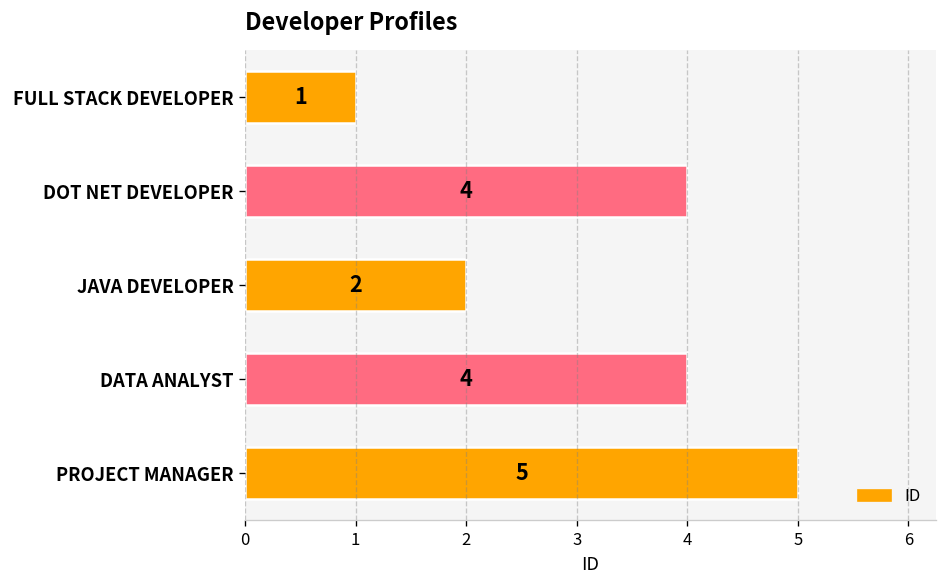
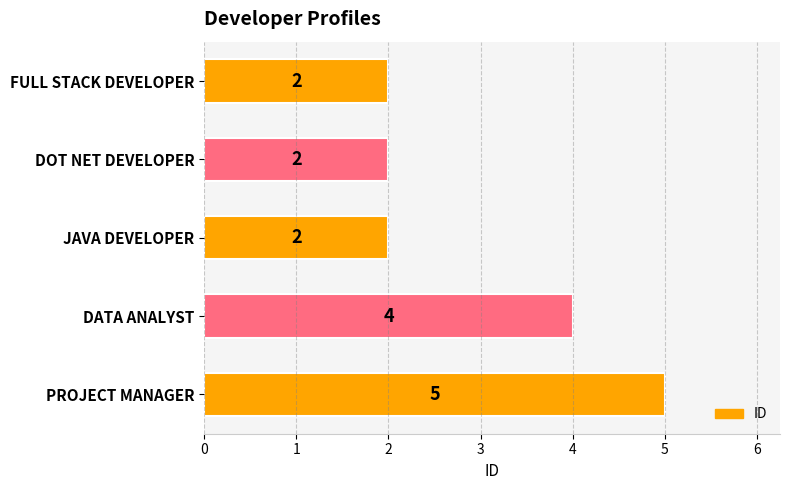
  {
-   "FULL STACK DEVELOPER": 1,
-   "DOT NET DEVELOPER": 4,
+   "FULL STACK DEVELOPER": 2,
+   "DOT NET DEVELOPER": 2,
    "JAVA DEVELOPER": 2,
    "DATA ANALYST": 4,
    "PROJECT MANAGER": 5
  }
